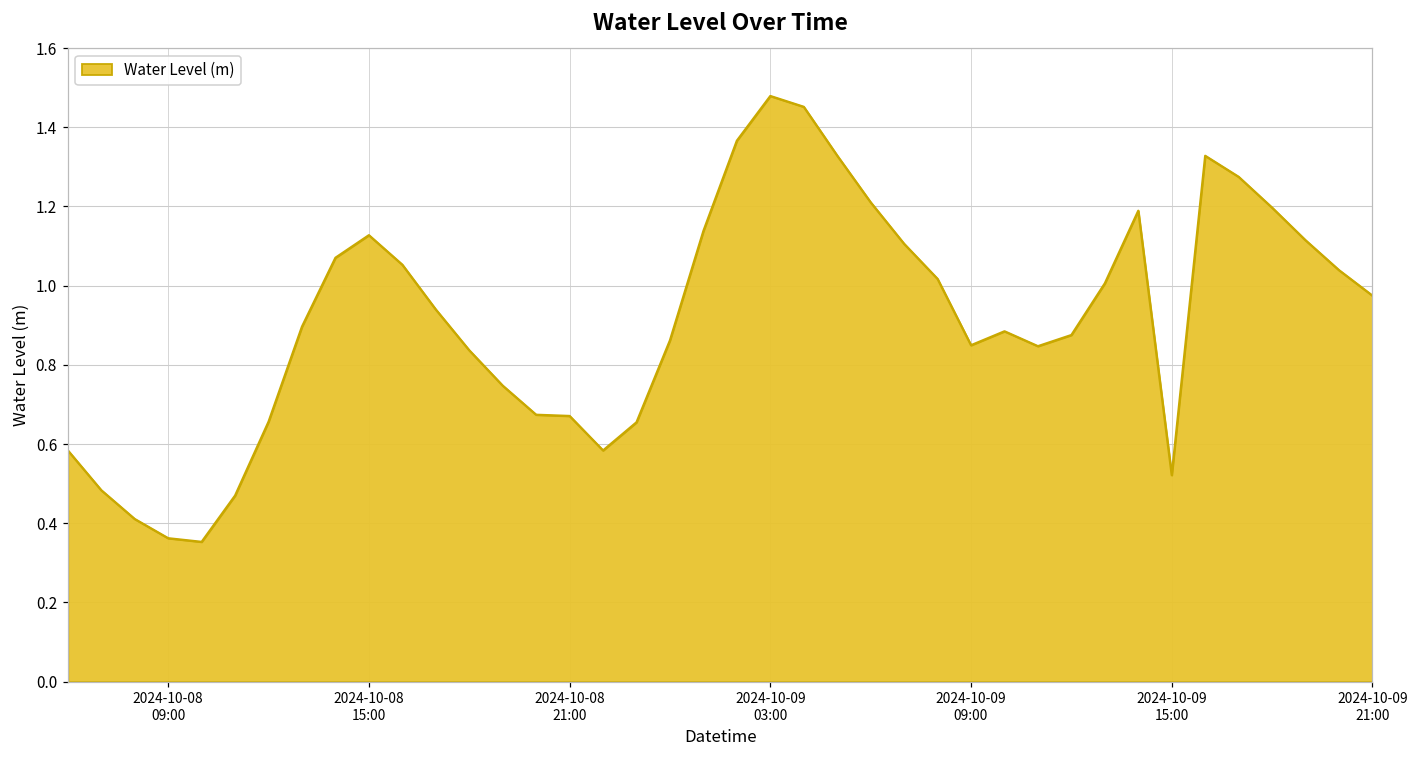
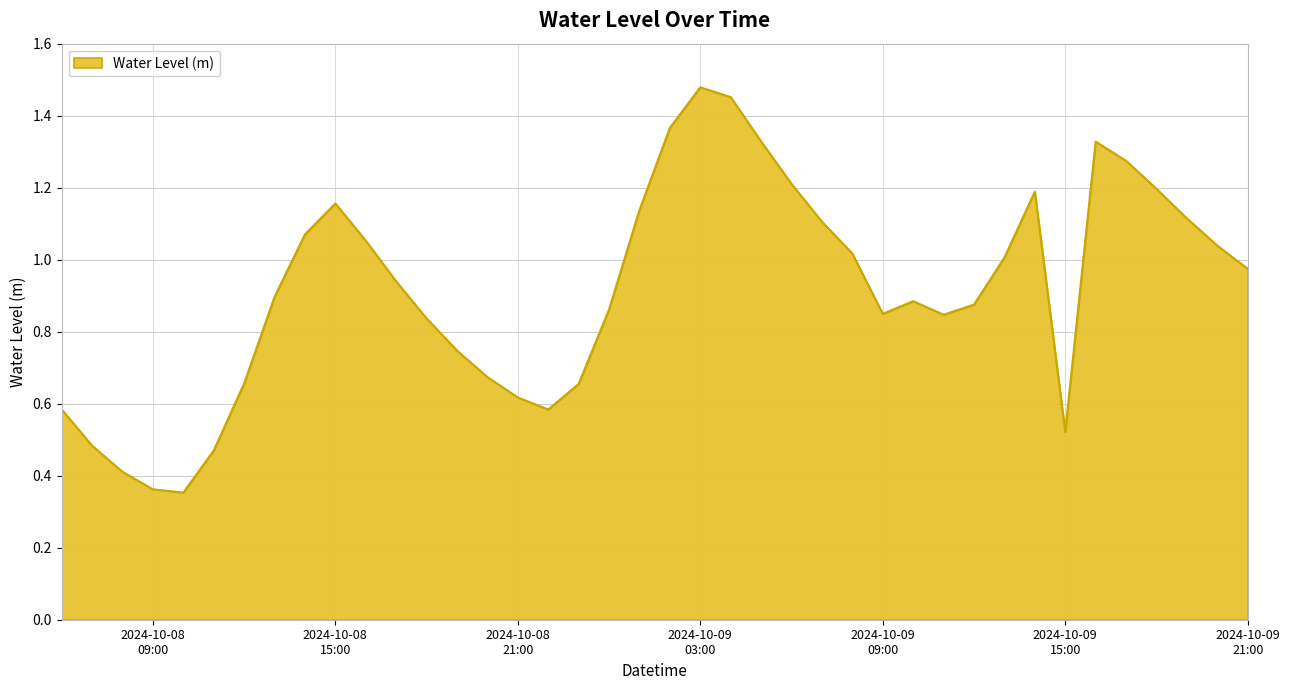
  {
    "2024-10-08 09:00": 0.36,
-   "2024-10-08 15:00": 1.13,
-   "2024-10-08 21:00": 0.67,
+   "2024-10-08 15:00": 1.16,
+   "2024-10-08 21:00": 0.62,
    "2024-10-09 03:00": 1.48,
    "2024-10-09 09:00": 0.85,
    "2024-10-09 15:00": 0.52,
    "2024-10-09 21:00": 0.97
  }
